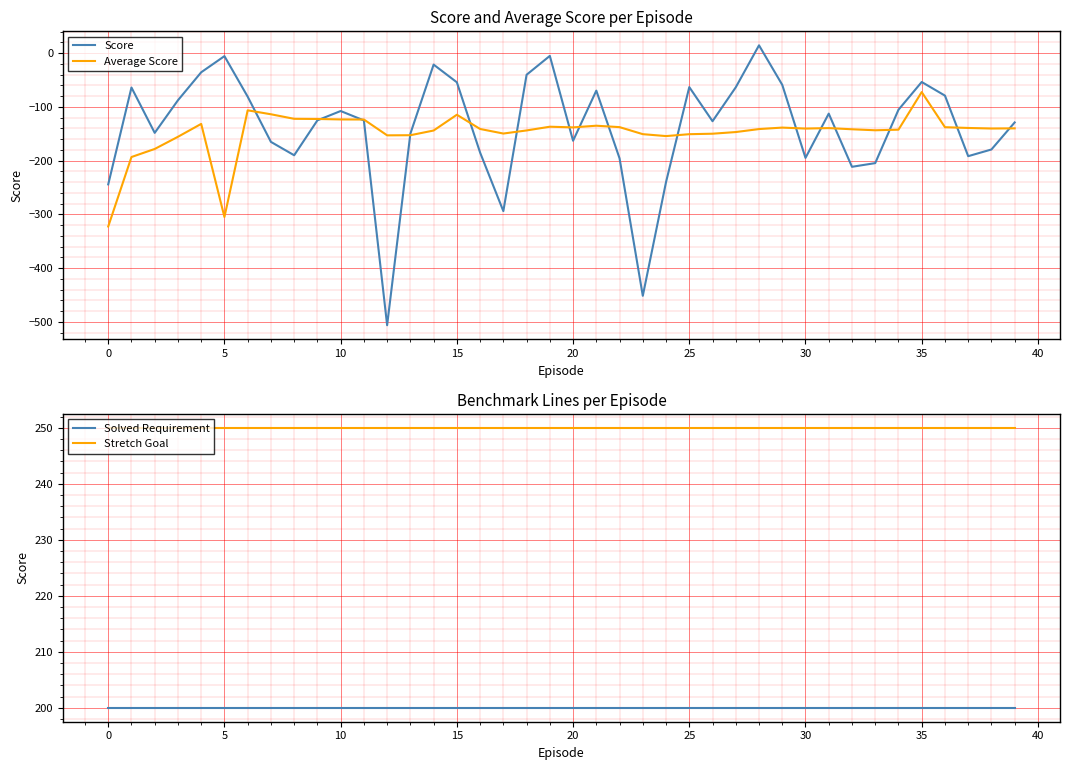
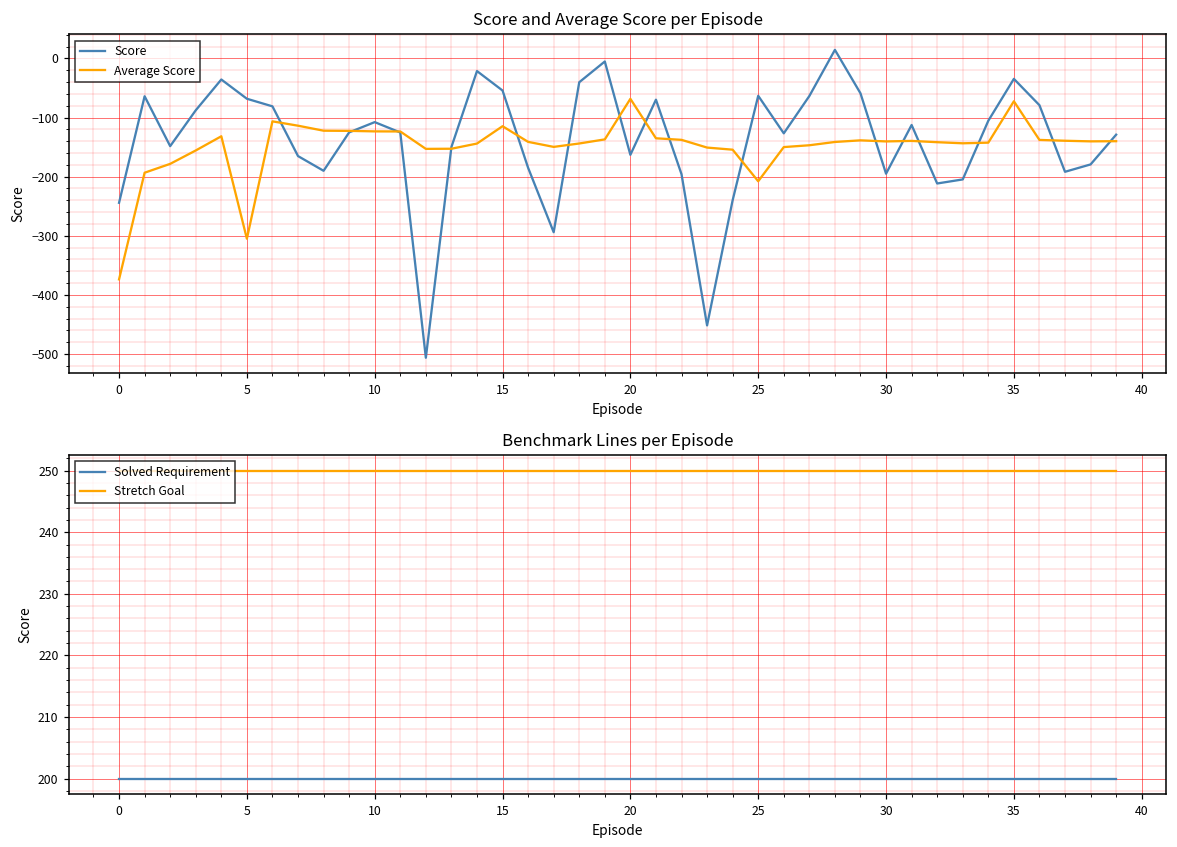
  {
    "Score and Average Score per Episode": {
      "Score": {
        "0": -240,
-       "5": -10,
+       "5": -70,
        "10": -110,
        "15": -50,
        "20": -160,
        "25": -60,
        "30": -190,
-       "35": -50
+       "35": -30
      },
      "Average Score": {
-       "0": -320,
+       "0": -370,
        "5": -300,
        "10": -120,
        "15": -110,
-       "20": -140,
-       "25": -150,
+       "20": -70,
+       "25": -210,
        "30": -140,
        "35": -70
      }
    },
    "Benchmark Lines per Episode": {
      "Solved Requirement": {
        "0": 200,
        "5": 200,
        "10": 200,
        "15": 200,
        "20": 200,
        "25": 200,
        "30": 200,
        "35": 200
      },
      "Stretch Goal": {
        "5": 250,
        "10": 250,
        "15": 250,
        "20": 250,
        "25": 250,
        "30": 250,
        "35": 250
      }
    }
  }
